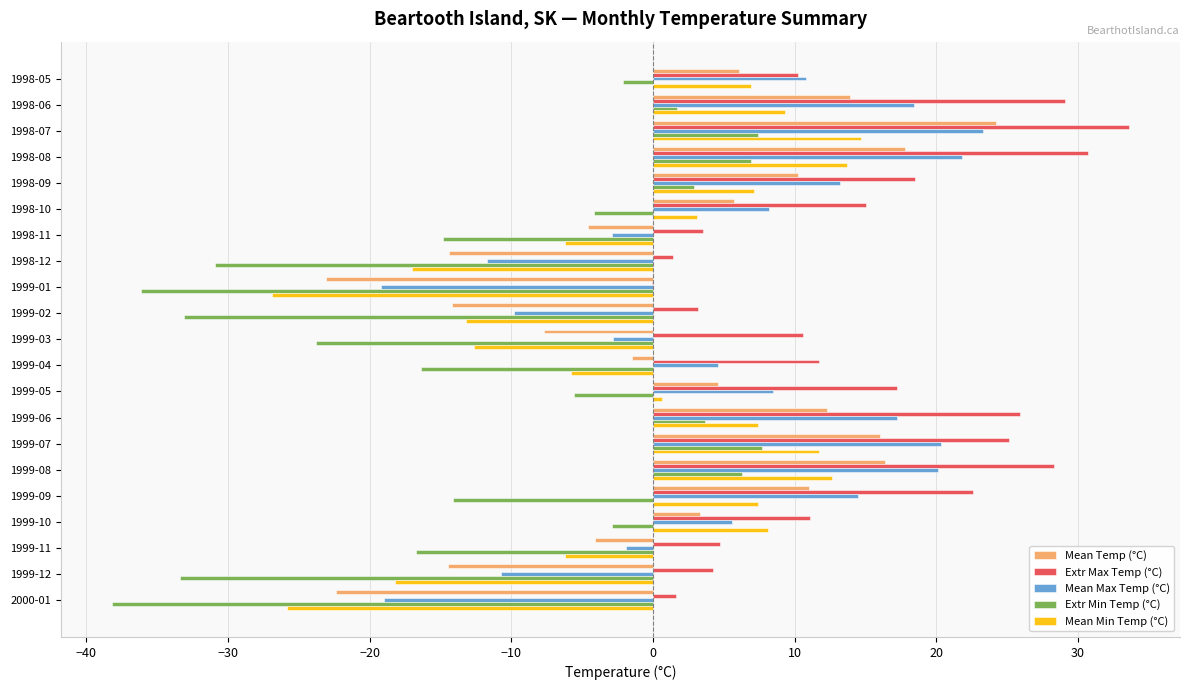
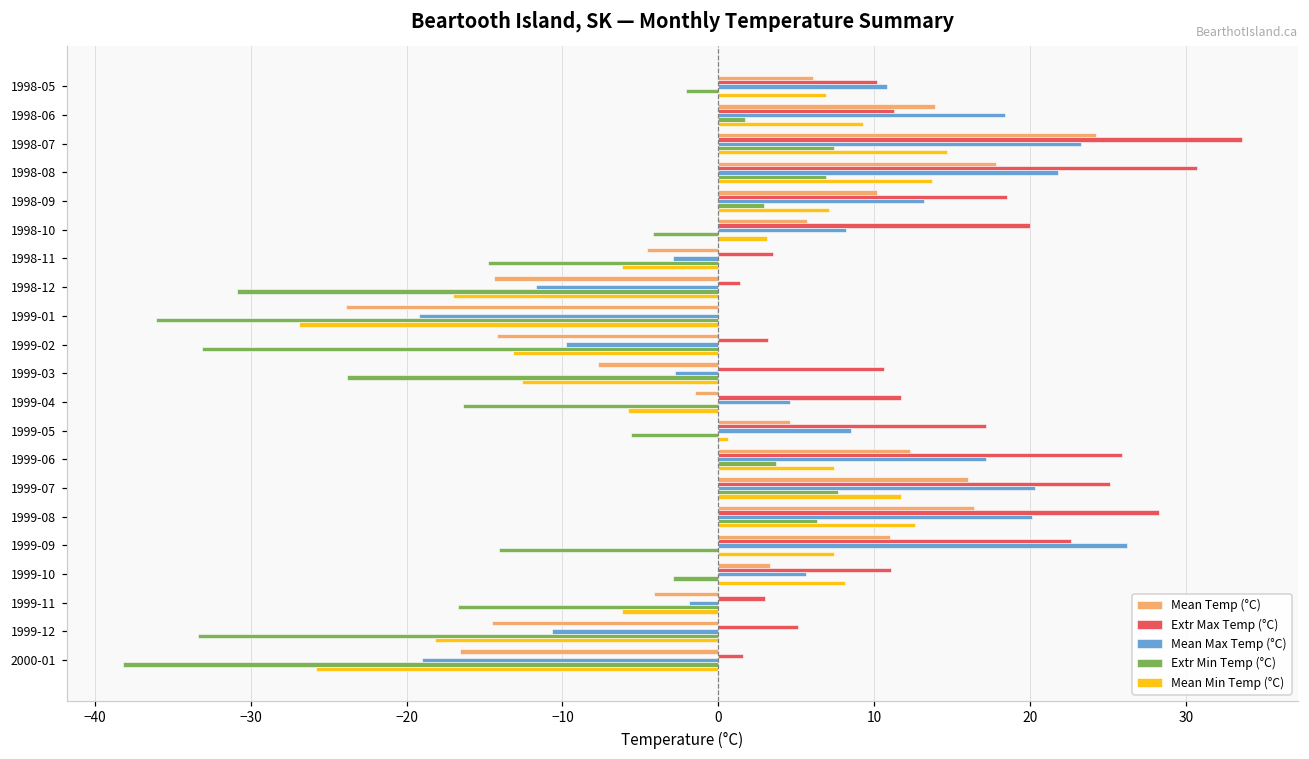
  {
    "Mean Temp (°C)": {
      "1998-05": 6.1,
      "1998-06": 13.9,
      "1998-07": 24.2,
      "1998-08": 17.8,
      "1998-09": 10.2,
      "1998-10": 5.7,
      "1998-11": -4.6,
      "1998-12": -14.4,
-     "1999-01": -23.1,
+     "1999-01": -23.9,
      "1999-02": -14.2,
      "1999-03": -7.7,
      "1999-04": -1.5,
      "1999-05": 4.6,
      "1999-06": 12.3,
      "1999-07": 16.0,
      "1999-08": 16.4,
      "1999-09": 11.0,
      "1999-10": 3.3,
      "1999-11": -4.1,
      "1999-12": -14.5,
-     "2000-01": -22.4
+     "2000-01": -16.6
    },
    "Extr Max Temp (°C)": {
      "1998-05": 10.2,
-     "1998-06": 29.1,
+     "1998-06": 11.3,
      "1998-07": 33.6,
      "1998-08": 30.7,
      "1998-09": 18.5,
-     "1998-10": 15,
+     "1998-10": 20,
      "1998-11": 3.5,
      "1998-12": 1.4,
      "1999-02": 3.2,
      "1999-03": 10.6,
      "1999-04": 11.7,
      "1999-05": 17.2,
      "1999-06": 25.9,
      "1999-07": 25.1,
      "1999-08": 28.3,
      "1999-09": 22.6,
      "1999-10": 11.1,
-     "1999-11": 4.7,
-     "1999-12": 4.2,
+     "1999-11": 3.0,
+     "1999-12": 5.1,
      "2000-01": 1.6
    },
    "Mean Max Temp (°C)": {
      "1998-05": 10.8,
      "1998-06": 18.4,
      "1998-07": 23.3,
      "1998-08": 21.8,
      "1998-09": 13.2,
      "1998-10": 8.2,
      "1998-11": -2.9,
      "1998-12": -11.7,
      "1999-01": -19.2,
      "1999-02": -9.8,
      "1999-03": -2.8,
      "1999-04": 4.6,
      "1999-05": 8.5,
      "1999-06": 17.2,
      "1999-07": 20.3,
      "1999-08": 20.1,
-     "1999-09": 14.5,
+     "1999-09": 26.2,
      "1999-10": 5.6,
      "1999-11": -1.9,
      "1999-12": -10.7,
      "2000-01": -19.0
    },
    "Extr Min Temp (°C)": {
      "1998-05": -2.1,
      "1998-06": 1.7,
      "1998-07": 7.4,
      "1998-08": 6.9,
      "1998-09": 2.9,
      "1998-10": -4.2,
      "1998-11": -14.8,
      "1998-12": -30.9,
      "1999-01": -36.1,
      "1999-02": -33.1,
      "1999-03": -23.8,
      "1999-04": -16.4,
      "1999-05": -5.6,
      "1999-06": 3.7,
      "1999-07": 7.7,
      "1999-08": 6.3,
      "1999-09": -14.1,
      "1999-10": -2.9,
      "1999-11": -16.7,
      "1999-12": -33.4,
      "2000-01": -38.2
    },
    "Mean Min Temp (°C)": {
      "1998-05": 6.9,
      "1998-06": 9.3,
      "1998-07": 14.7,
      "1998-08": 13.7,
      "1998-09": 7.1,
      "1998-10": 3.1,
      "1998-11": -6.2,
      "1998-12": -17.0,
      "1999-01": -26.9,
      "1999-02": -13.2,
      "1999-03": -12.6,
      "1999-04": -5.8,
      "1999-05": 0.6,
      "1999-06": 7.4,
      "1999-07": 11.7,
      "1999-08": 12.6,
      "1999-09": 7.4,
      "1999-10": 8.1,
      "1999-11": -6.2,
      "1999-12": -18.2,
      "2000-01": -25.8
    }
  }
